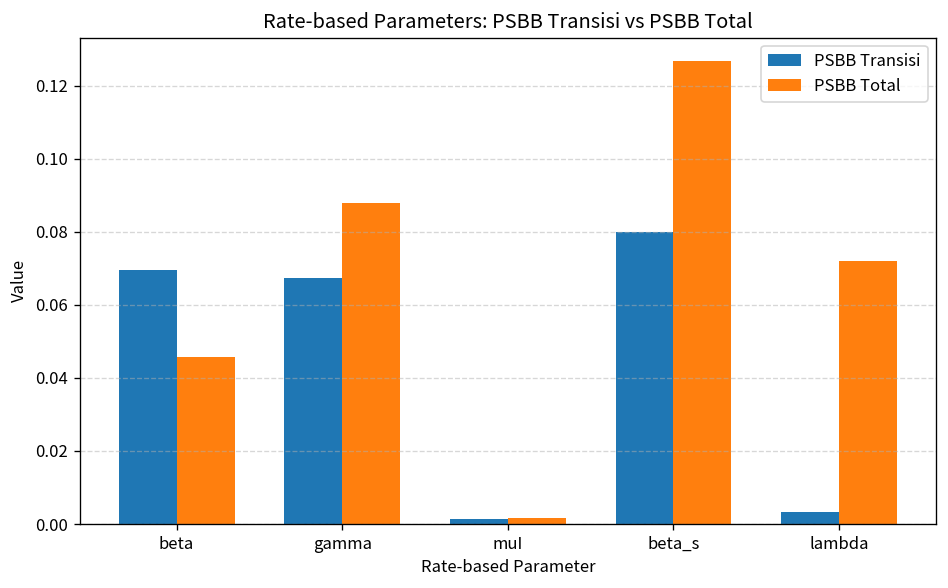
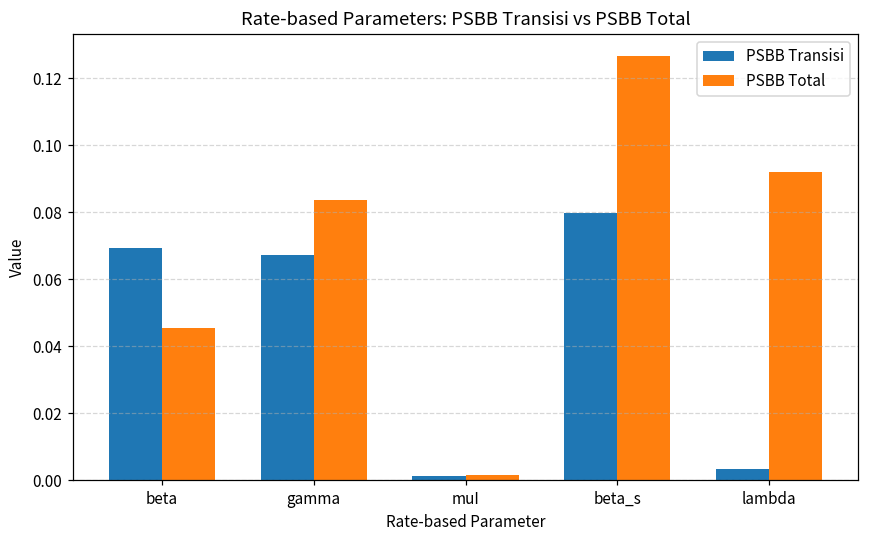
  {
    "PSBB Transisi": {
      "beta": 0.069,
      "gamma": 0.067,
      "muI": 0.001,
      "beta_s": 0.080,
      "lambda": 0.003
    },
    "PSBB Total": {
      "beta": 0.046,
-     "gamma": 0.088,
+     "gamma": 0.084,
      "muI": 0.002,
      "beta_s": 0.127,
-     "lambda": 0.072
+     "lambda": 0.092
    }
  }
